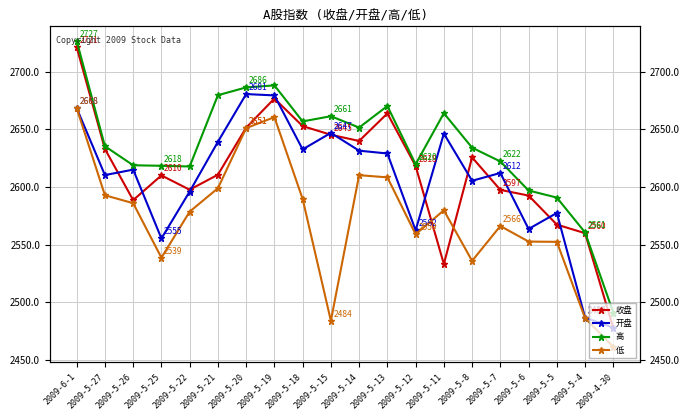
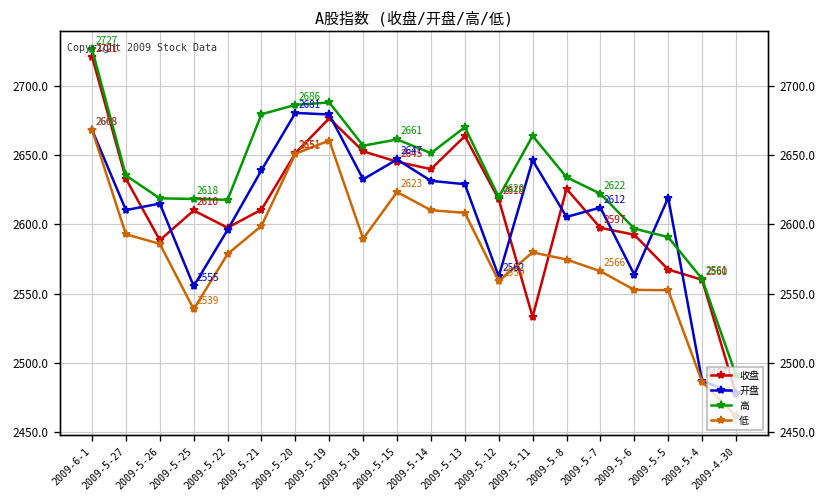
  {
    "收盘": {
      "2009-5-25": 2610,
      "2009-5-7": 2597
    },
    "开盘": {
      "2009-5-27": 2610,
      "2009-5-26": 2615,
      "2009-5-21": 2639,
      "2009-5-19": 2679,
      "2009-5-18": 2633,
      "2009-5-14": 2631,
      "2009-5-13": 2629,
      "2009-5-11": 2646,
      "2009-5-8": 2605,
      "2009-5-6": 2564,
-     "2009-5-5": 2577
+     "2009-5-5": 2619
    },
    "高": {
      "2009-5-25": 2618,
      "2009-5-15": 2661,
      "2009-5-7": 2622
    },
    "低": {
      "2009-5-25": 2539,
-     "2009-5-15": 2484,
-     "2009-5-8": 2536,
+     "2009-5-15": 2623,
+     "2009-5-8": 2575,
      "2009-5-7": 2566
    }
  }
